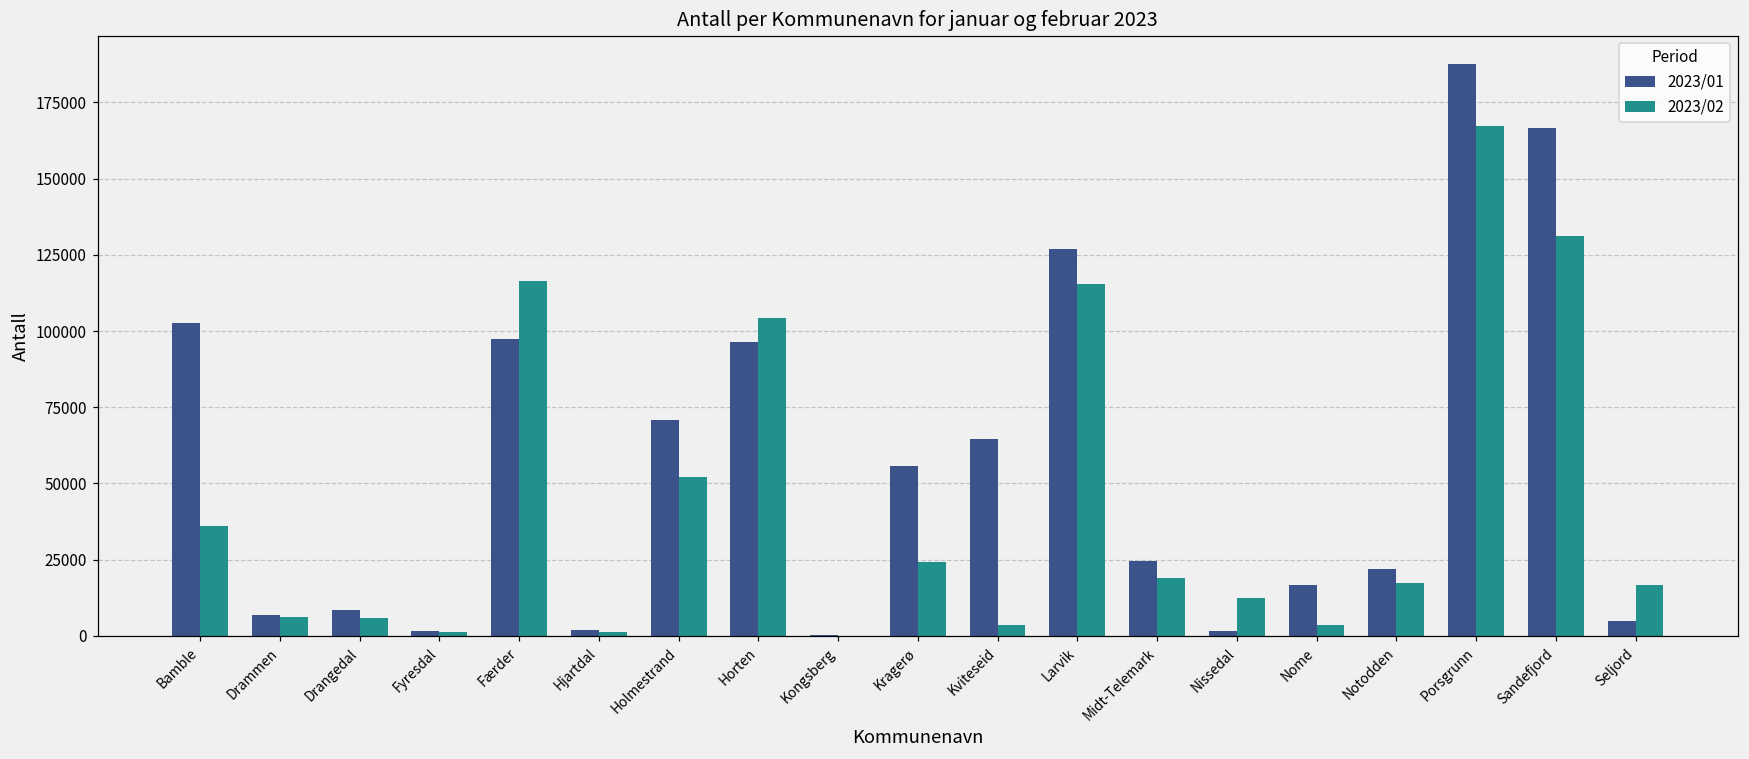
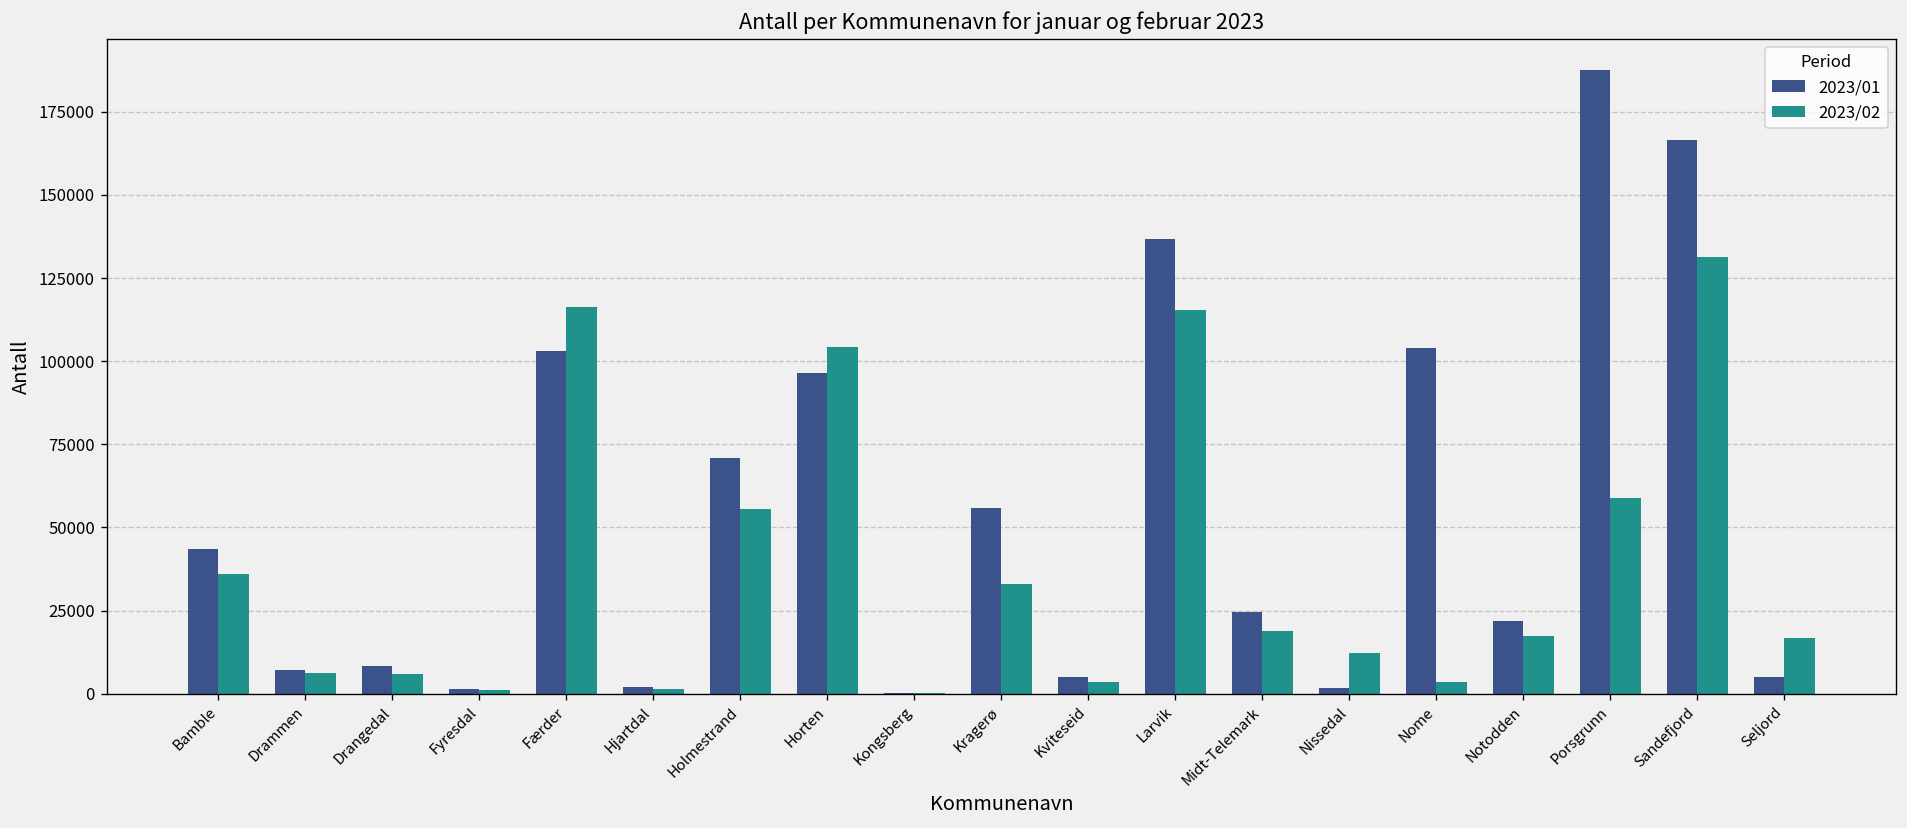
  {
    "2023/01": {
-     "Bamble": 103000,
+     "Bamble": 43000,
      "Drammen": 7000,
      "Drangedal": 8000,
      "Fyresdal": 1000,
-     "Færder": 98000,
+     "Færder": 103000,
      "Hjartdal": 2000,
      "Holmestrand": 71000,
      "Horten": 96000,
      "Kragerø": 56000,
-     "Kviteseid": 65000,
-     "Larvik": 127000,
+     "Kviteseid": 5000,
+     "Larvik": 137000,
      "Midt-Telemark": 25000,
      "Nissedal": 2000,
-     "Nome": 17000,
+     "Nome": 104000,
      "Notodden": 22000,
      "Porsgrunn": 188000,
      "Sandefjord": 167000,
      "Seljord": 5000
    },
    "2023/02": {
      "Bamble": 36000,
      "Drammen": 6000,
      "Drangedal": 6000,
      "Fyresdal": 1000,
      "Færder": 116000,
      "Hjartdal": 1000,
-     "Holmestrand": 52000,
+     "Holmestrand": 56000,
      "Horten": 104000,
-     "Kragerø": 24000,
+     "Kragerø": 33000,
      "Kviteseid": 3000,
      "Larvik": 115000,
      "Midt-Telemark": 19000,
      "Nissedal": 12000,
      "Nome": 4000,
      "Notodden": 17000,
-     "Porsgrunn": 167000,
+     "Porsgrunn": 59000,
      "Sandefjord": 131000,
      "Seljord": 17000
    }
  }
